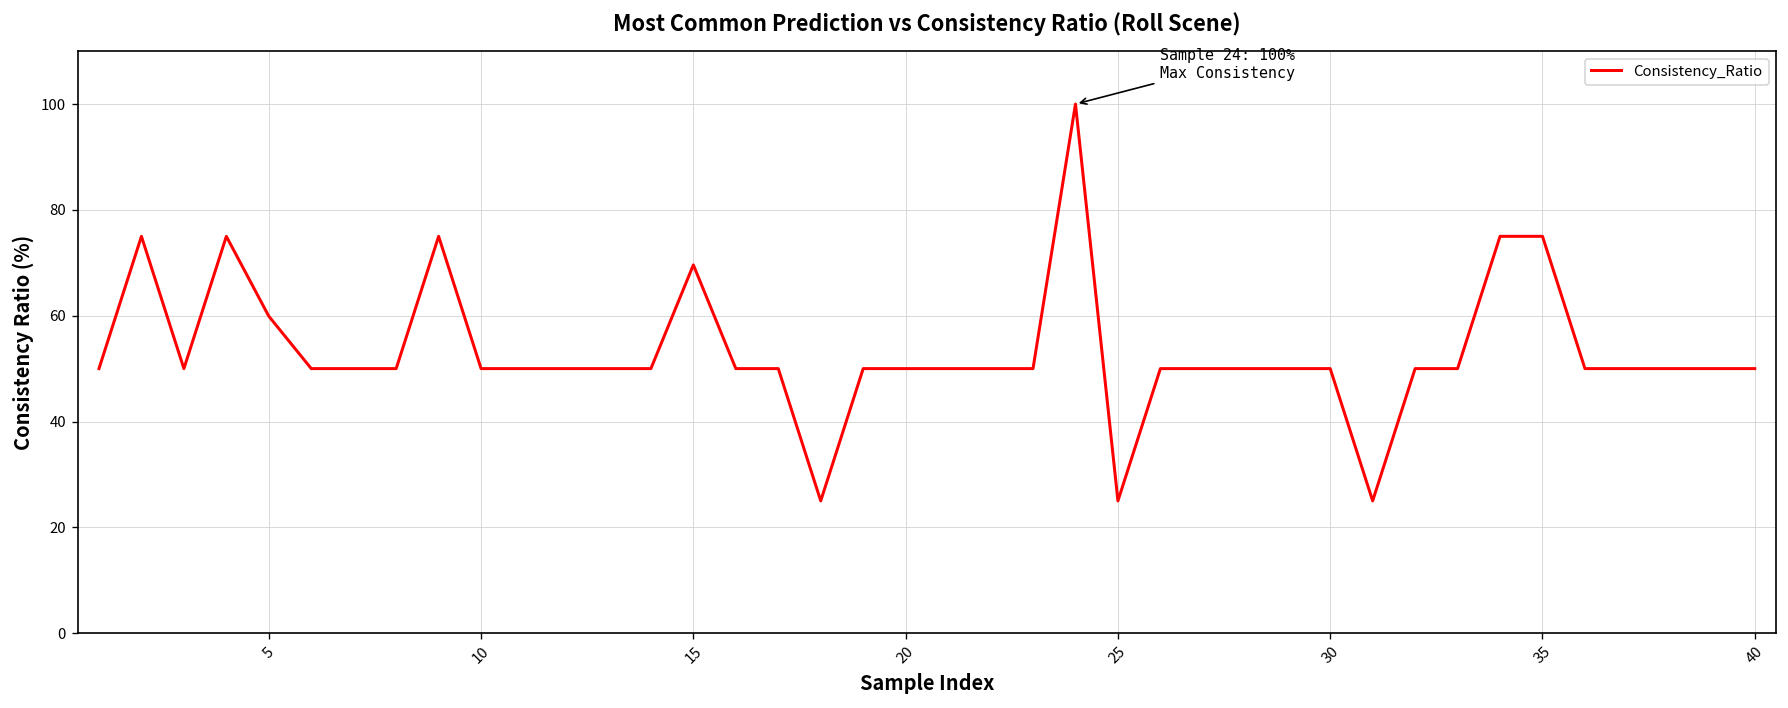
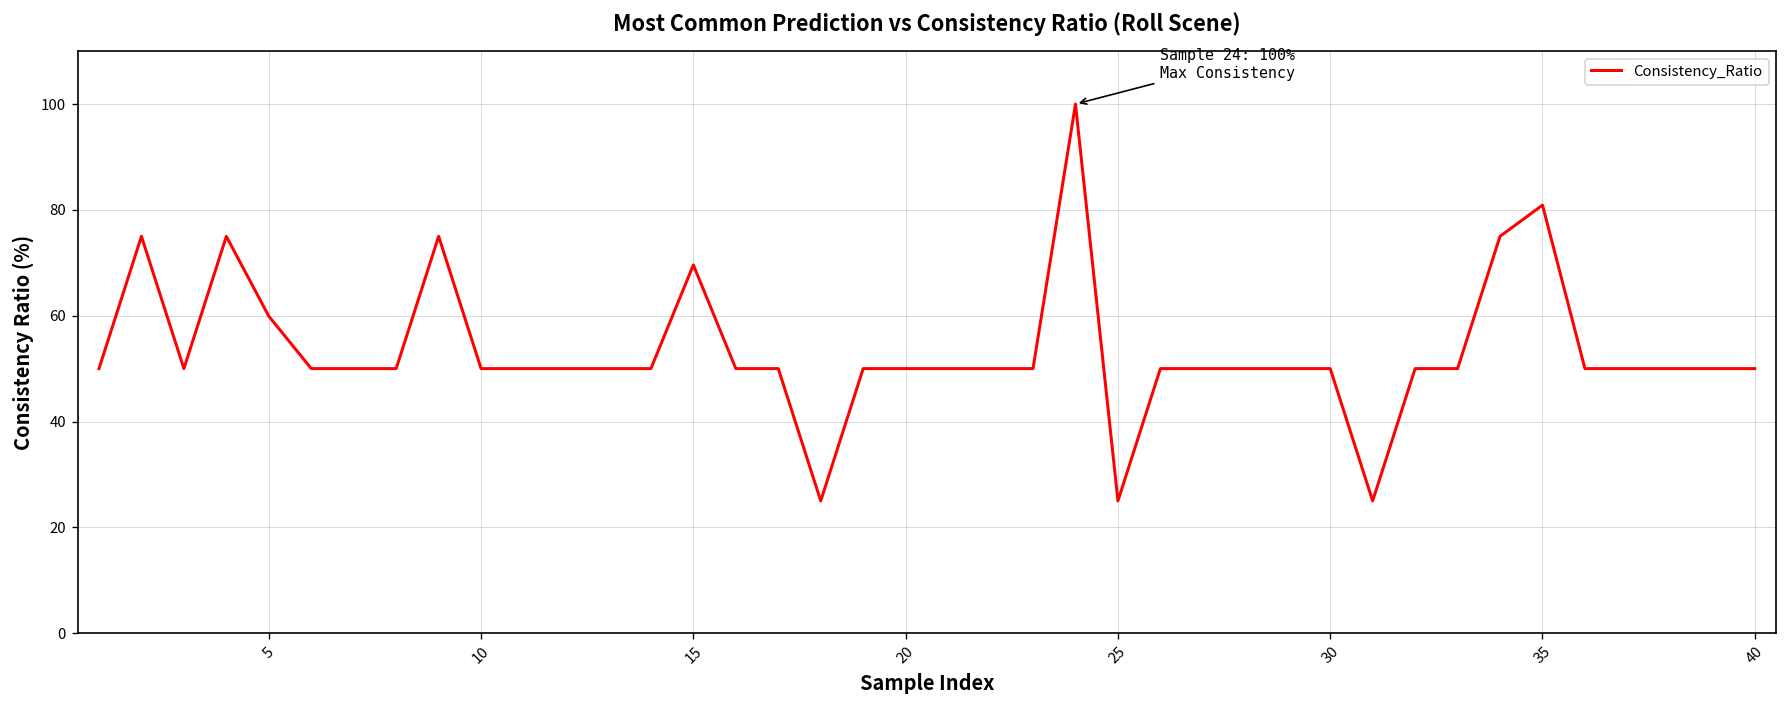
  {
    "5": 60,
    "10": 50,
    "15": 70,
    "20": 50,
    "25": 25,
    "30": 50,
-   "35": 75,
+   "35": 81,
    "40": 50
  }
